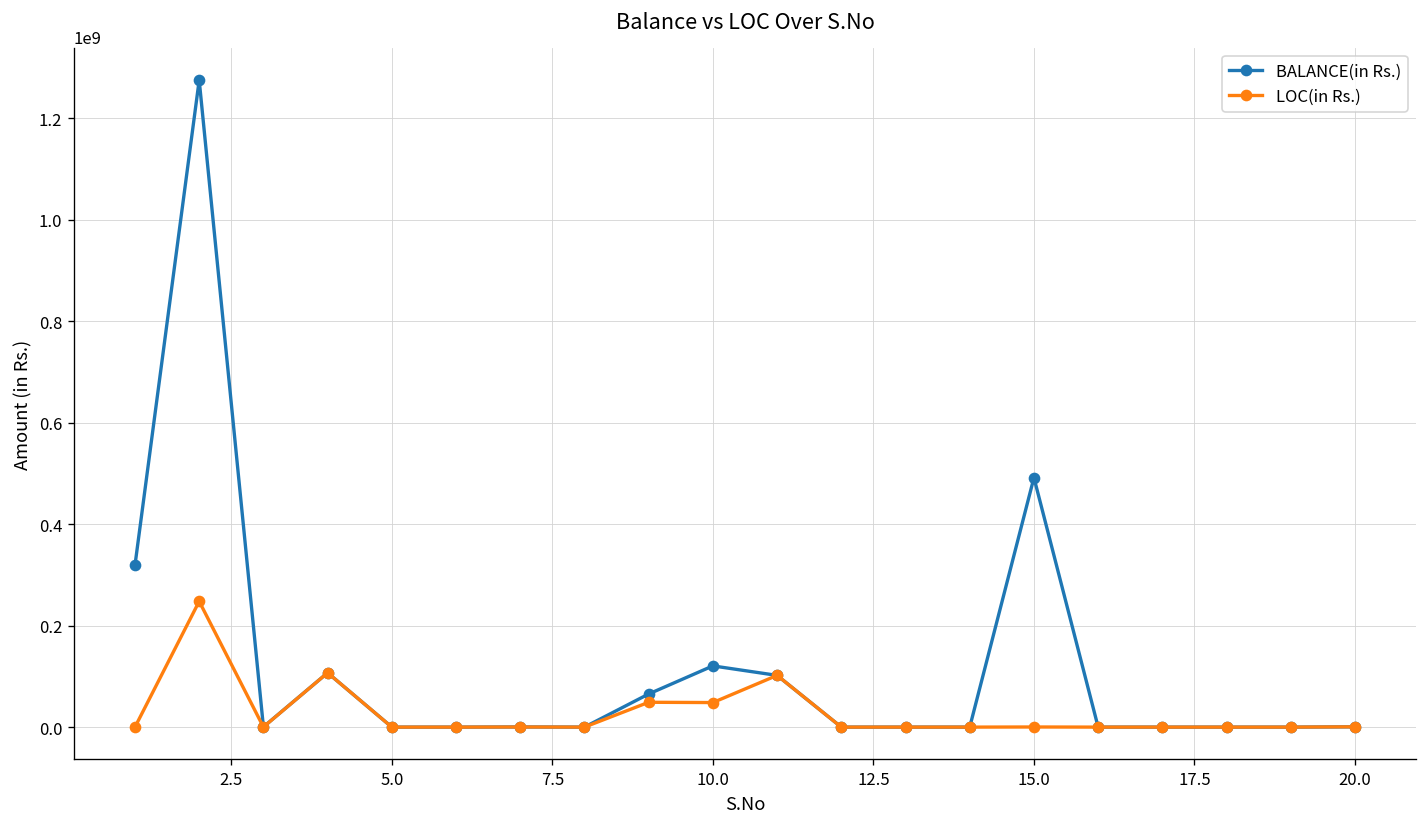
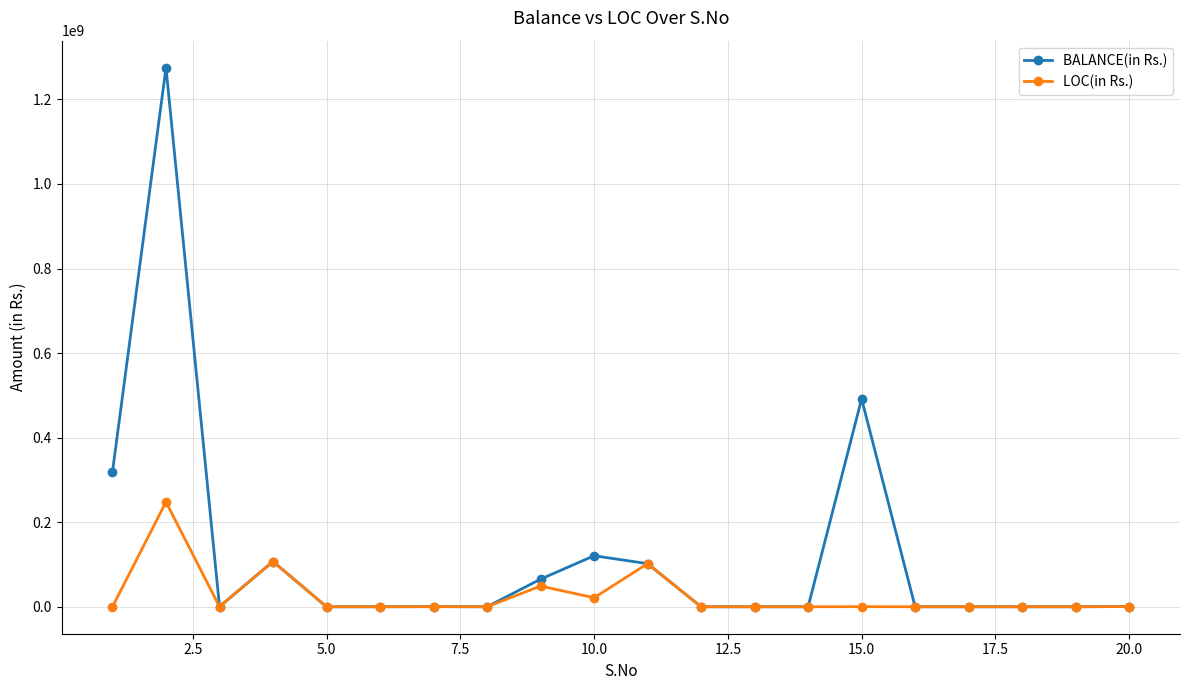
  {
    "BALANCE(in Rs.)": {
      "10.0": 120000000,
      "15.0": 490000000
    },
    "LOC(in Rs.)": {
-     "10.0": 50000000,
+     "10.0": 20000000,
      "15.0": 0
    }
  }
